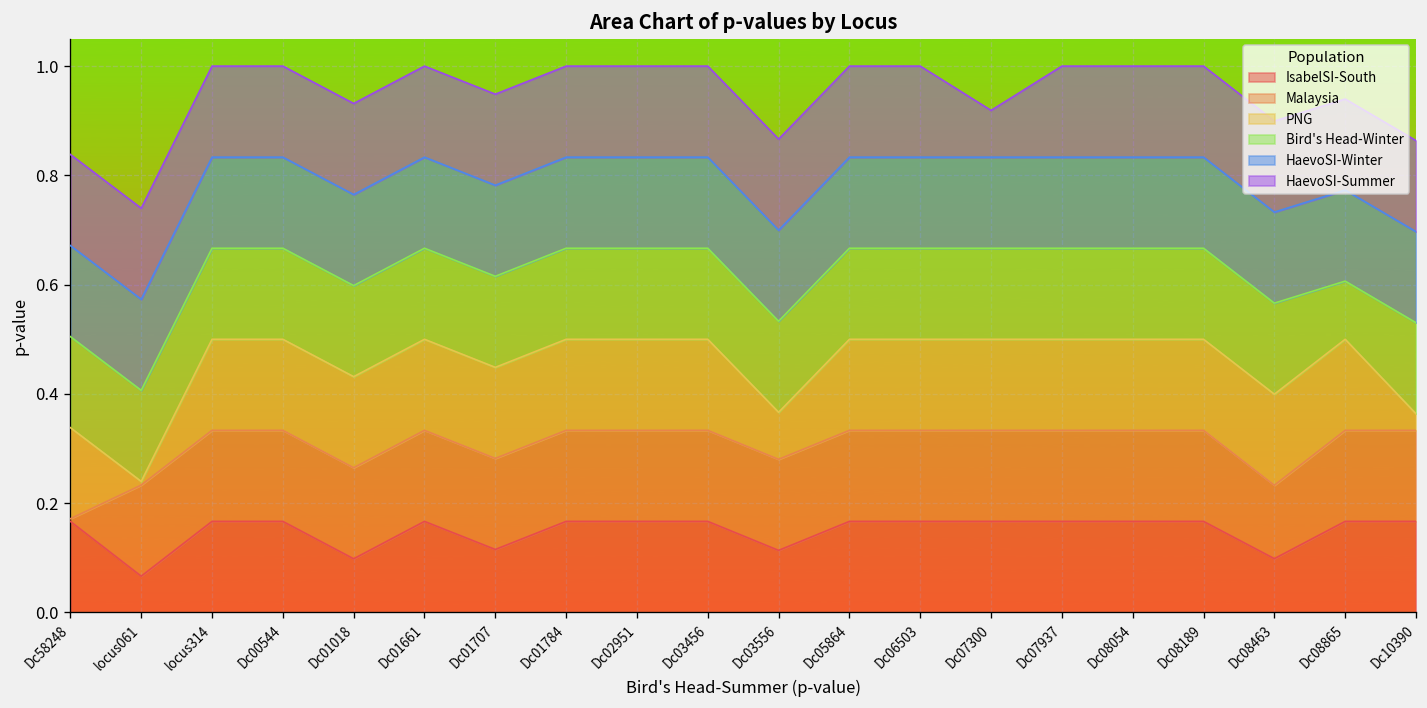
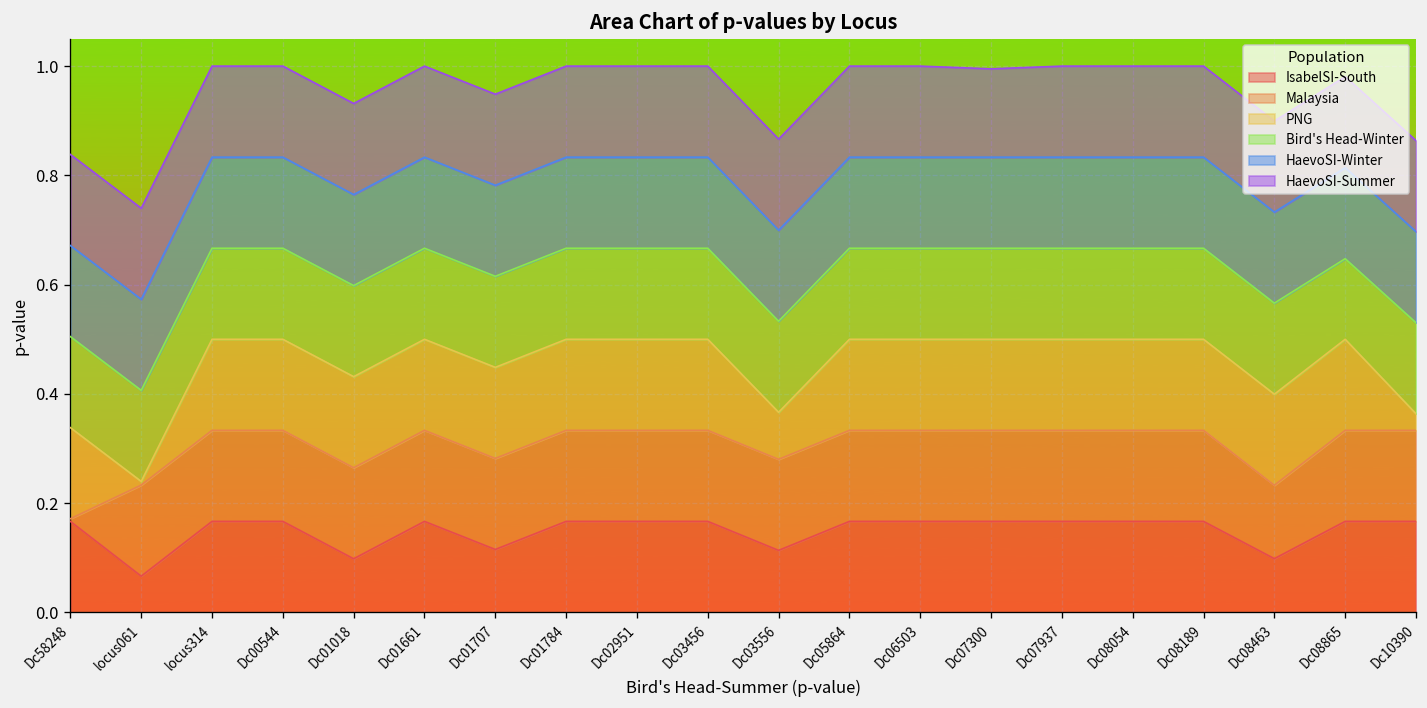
  {
    "Bird's Head-Winter": {
      "Dc58248": 0.17,
      "locus061": 0.17,
      "locus314": 0.17,
      "Dc00544": 0.17,
      "Dc01018": 0.17,
      "Dc01661": 0.17,
      "Dc01707": 0.17,
      "Dc01784": 0.17,
      "Dc02951": 0.17,
      "Dc03456": 0.17,
      "Dc03556": 0.17,
      "Dc05864": 0.17,
      "Dc06503": 0.17,
      "Dc07300": 0.17,
      "Dc07937": 0.17,
      "Dc08054": 0.17,
      "Dc08189": 0.17,
      "Dc08463": 0.17,
-     "Dc08865": 0.11,
+     "Dc08865": 0.15,
      "Dc10390": 0.17
    },
    "HaevoSI-Winter": {
      "Dc58248": 0.17,
      "locus061": 0.17,
      "locus314": 0.17,
      "Dc00544": 0.17,
      "Dc01018": 0.17,
      "Dc01661": 0.17,
      "Dc01707": 0.17,
      "Dc01784": 0.17,
      "Dc02951": 0.17,
      "Dc03456": 0.17,
      "Dc03556": 0.17,
      "Dc05864": 0.17,
      "Dc06503": 0.17,
      "Dc07300": 0.17,
      "Dc07937": 0.17,
      "Dc08054": 0.17,
      "Dc08189": 0.17,
      "Dc08463": 0.17,
      "Dc10390": 0.17
    },
    "HaevoSI-Summer": {
      "Dc58248": 0.17,
      "locus061": 0.17,
      "locus314": 0.17,
      "Dc00544": 0.17,
      "Dc01018": 0.17,
      "Dc01661": 0.17,
      "Dc01707": 0.17,
      "Dc01784": 0.17,
      "Dc02951": 0.17,
      "Dc03456": 0.17,
      "Dc03556": 0.17,
      "Dc05864": 0.17,
      "Dc06503": 0.17,
-     "Dc07300": 0.09,
+     "Dc07300": 0.16,
      "Dc07937": 0.17,
      "Dc08054": 0.17,
      "Dc08189": 0.17,
      "Dc10390": 0.17
    }
  }
